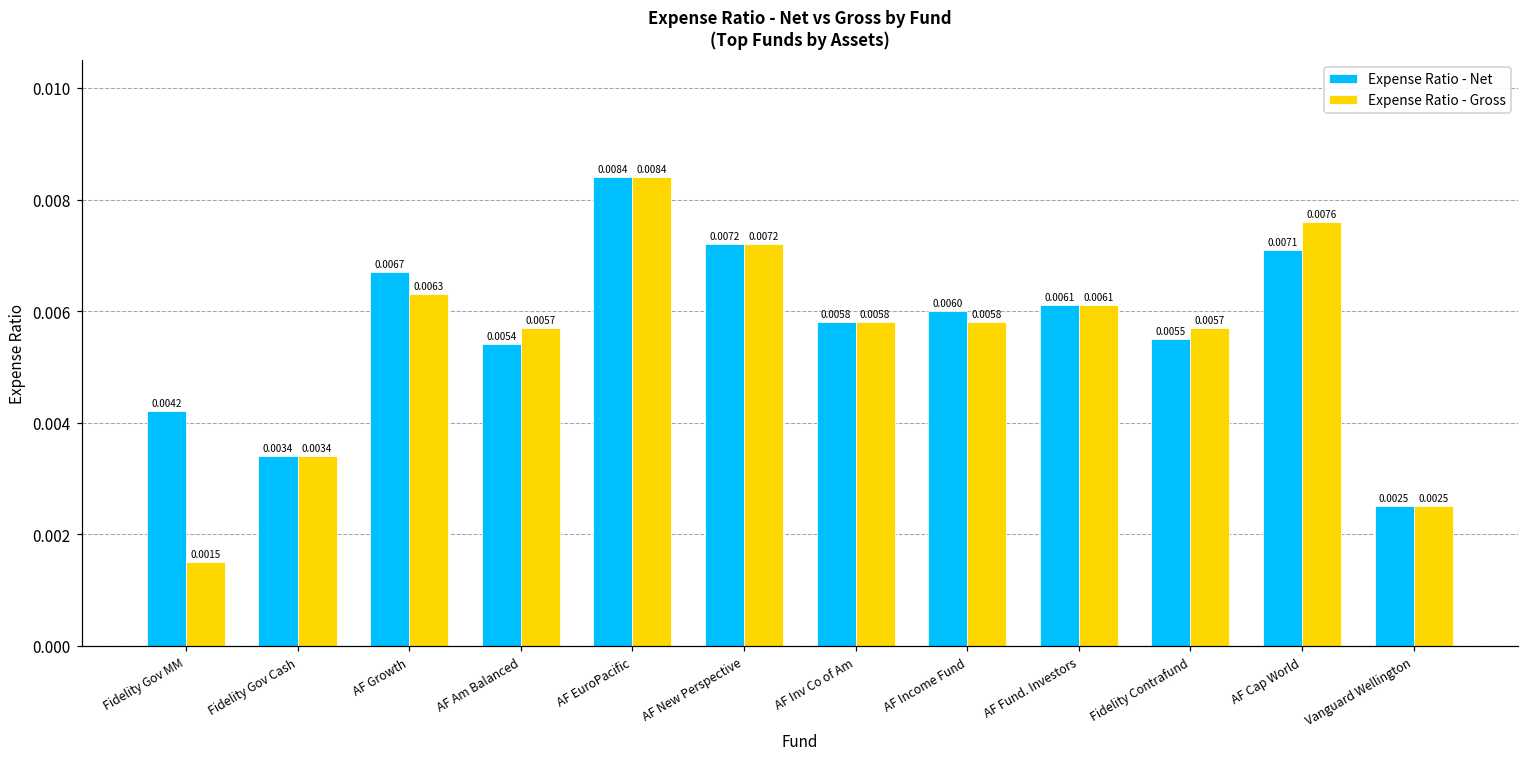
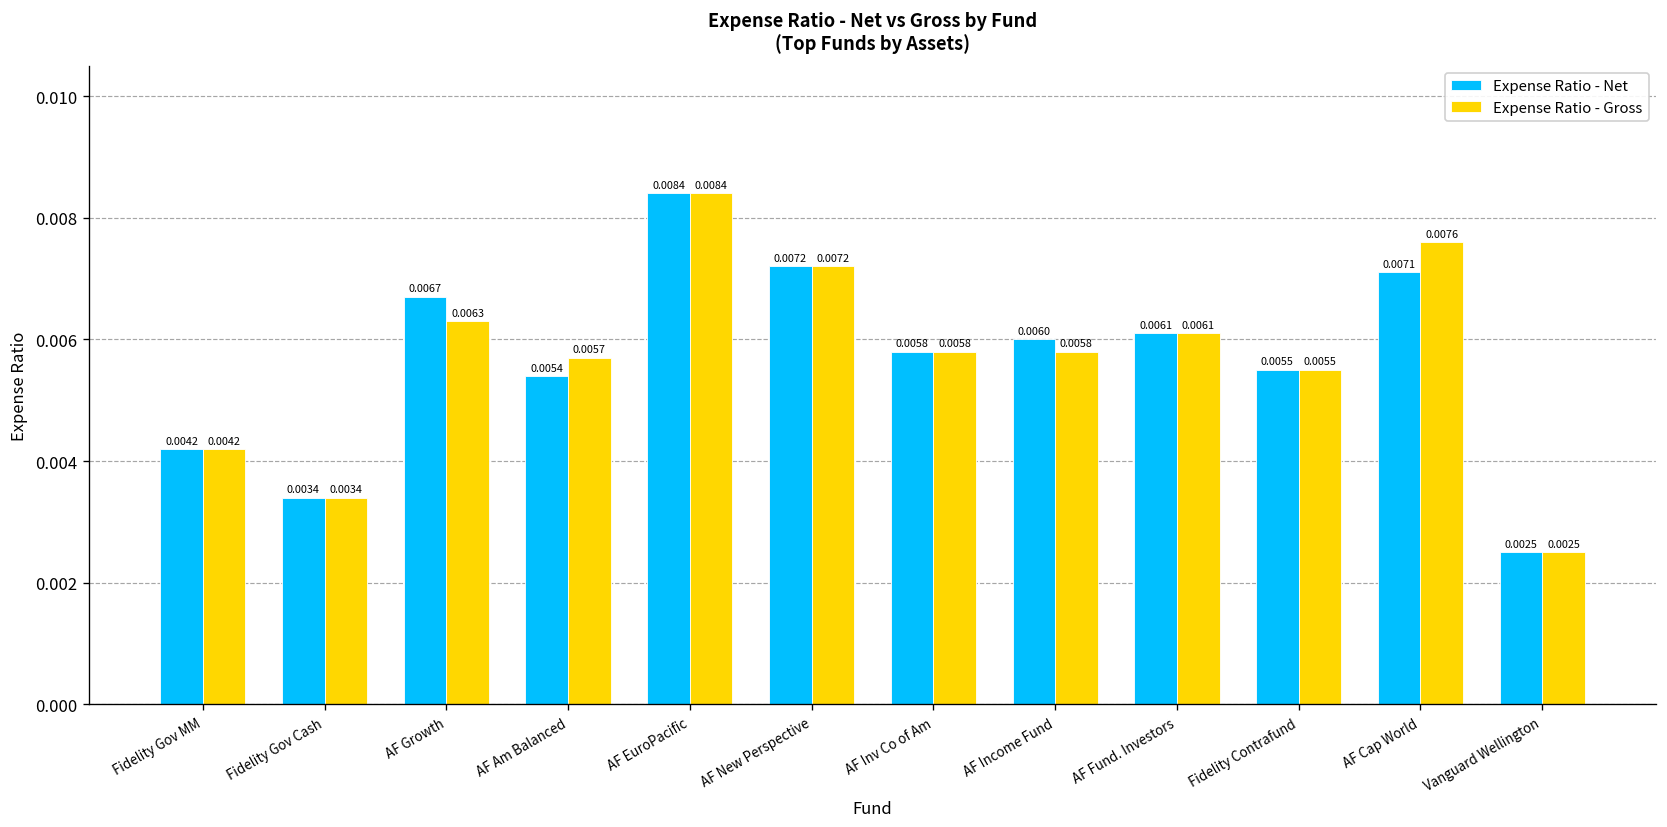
  {
    "Expense Ratio - Net": {
      "Fidelity Gov MM": 0.0042,
      "Fidelity Gov Cash": 0.0034,
      "AF Growth": 0.0067,
      "AF Am Balanced": 0.0054,
      "AF EuroPacific": 0.0084,
      "AF New Perspective": 0.0072,
      "AF Inv Co of Am": 0.0058,
      "AF Income Fund": 0.0060,
      "AF Fund. Investors": 0.0061,
      "Fidelity Contrafund": 0.0055,
      "AF Cap World": 0.0071,
      "Vanguard Wellington": 0.0025
    },
    "Expense Ratio - Gross": {
-     "Fidelity Gov MM": 0.0015,
+     "Fidelity Gov MM": 0.0042,
      "Fidelity Gov Cash": 0.0034,
      "AF Growth": 0.0063,
      "AF Am Balanced": 0.0057,
      "AF EuroPacific": 0.0084,
      "AF New Perspective": 0.0072,
      "AF Inv Co of Am": 0.0058,
      "AF Income Fund": 0.0058,
      "AF Fund. Investors": 0.0061,
-     "Fidelity Contrafund": 0.0057,
+     "Fidelity Contrafund": 0.0055,
      "AF Cap World": 0.0076,
      "Vanguard Wellington": 0.0025
    }
  }
